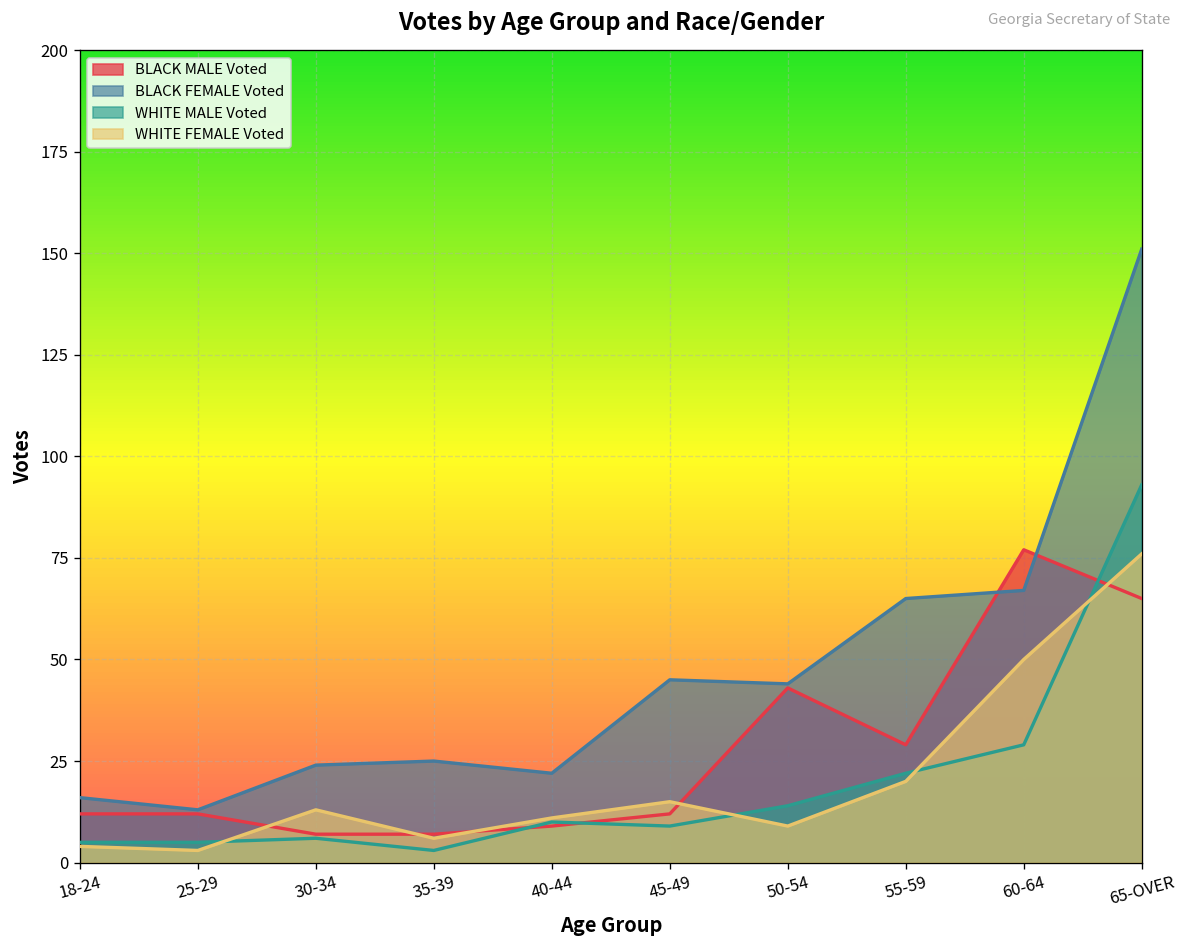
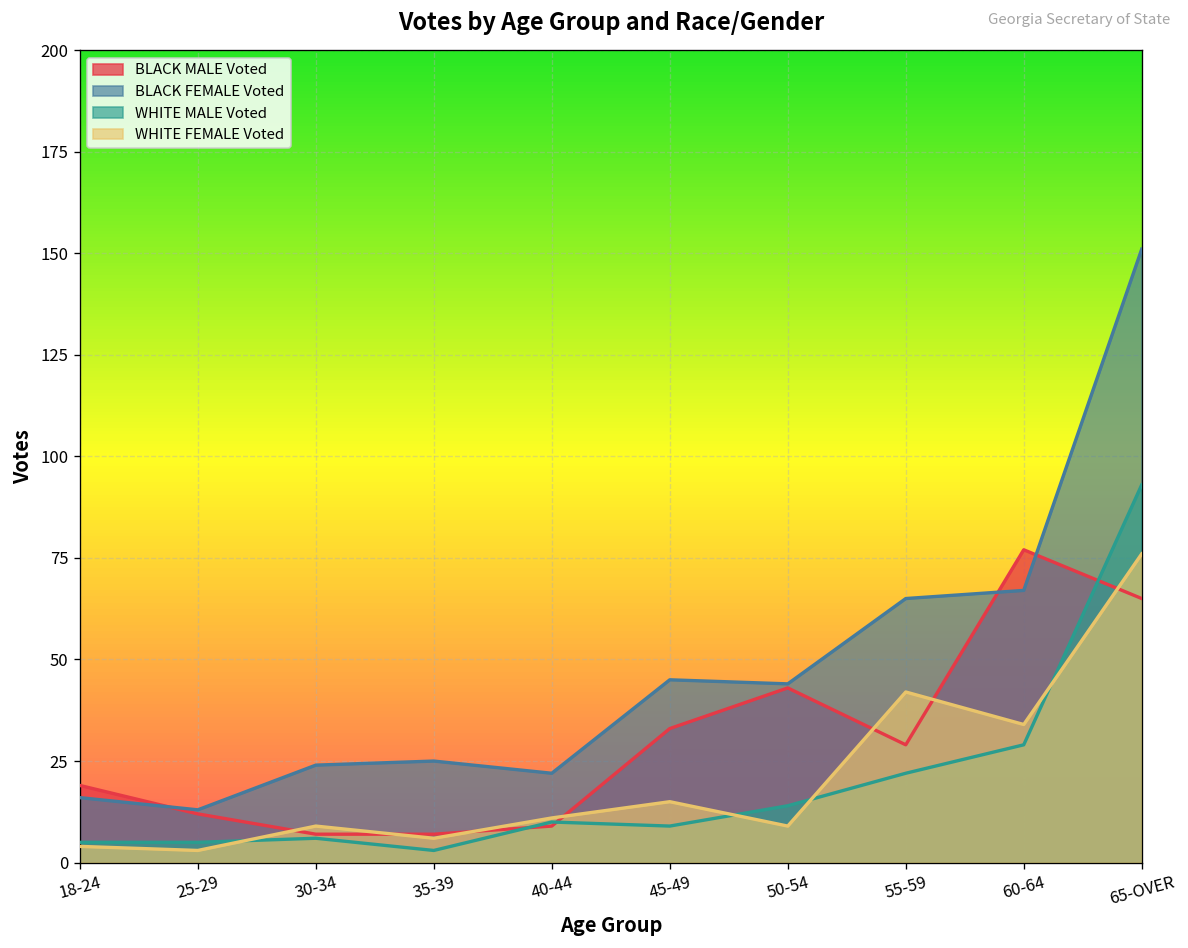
  {
    "BLACK MALE Voted": {
-     "18-24": 12,
+     "18-24": 19,
      "25-29": 12,
      "30-34": 7,
      "35-39": 7,
      "40-44": 9,
-     "45-49": 12,
+     "45-49": 33,
      "50-54": 43,
      "55-59": 29,
      "60-64": 77,
      "65-OVER": 65
    },
    "WHITE FEMALE Voted": {
      "18-24": 4,
      "25-29": 3,
-     "30-34": 13,
+     "30-34": 9,
      "35-39": 6,
      "40-44": 11,
      "45-49": 15,
      "50-54": 9,
-     "55-59": 20,
-     "60-64": 50,
+     "55-59": 42,
+     "60-64": 34,
      "65-OVER": 76
    }
  }
